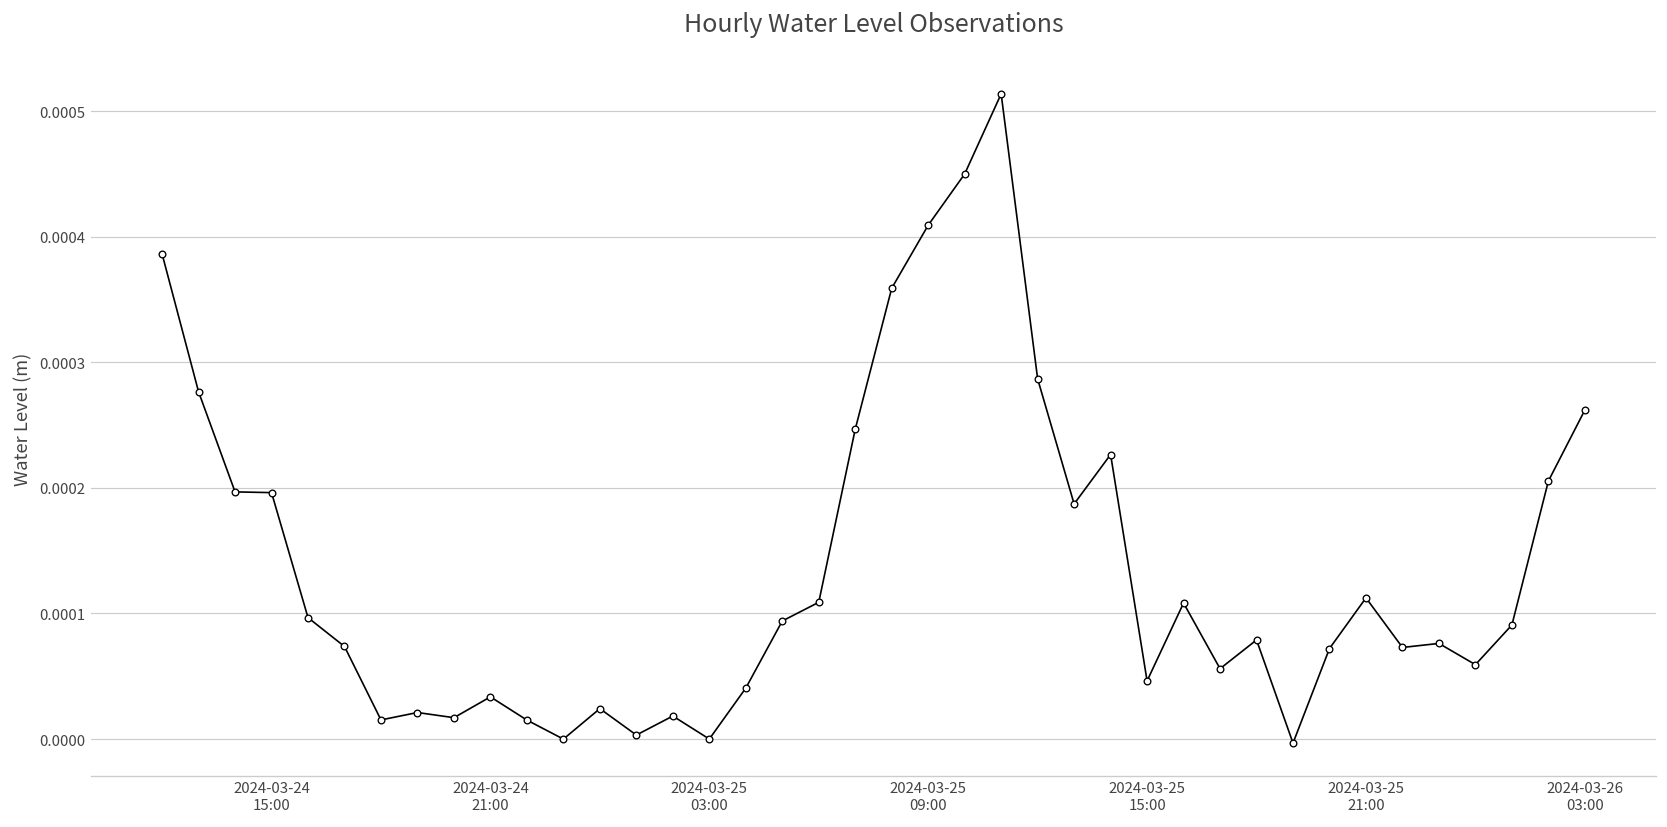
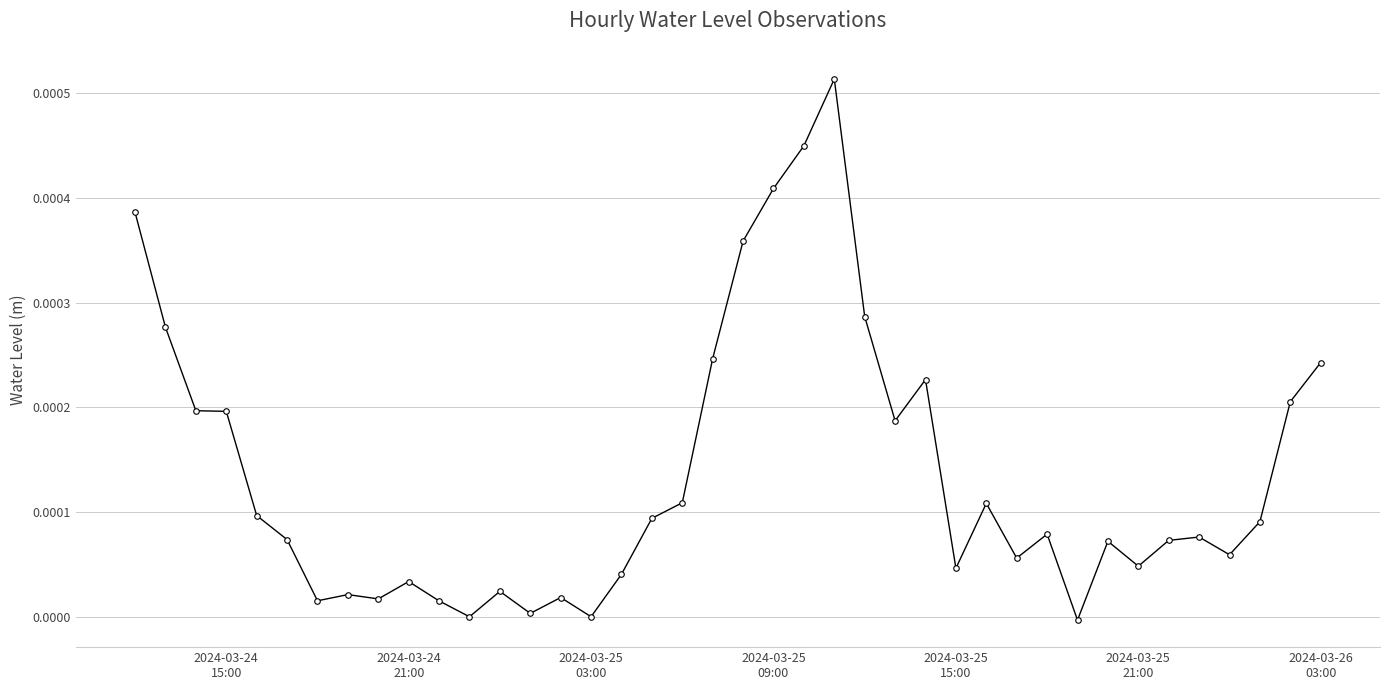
  {
    "2024-03-24 15:00": 0.000196,
    "2024-03-24 21:00": 0.000034,
    "2024-03-25 03:00": 0.000000,
    "2024-03-25 09:00": 0.000409,
    "2024-03-25 15:00": 0.000046,
-   "2024-03-25 21:00": 0.000112,
-   "2024-03-26 03:00": 0.000262
+   "2024-03-25 21:00": 0.000048,
+   "2024-03-26 03:00": 0.000243
  }
